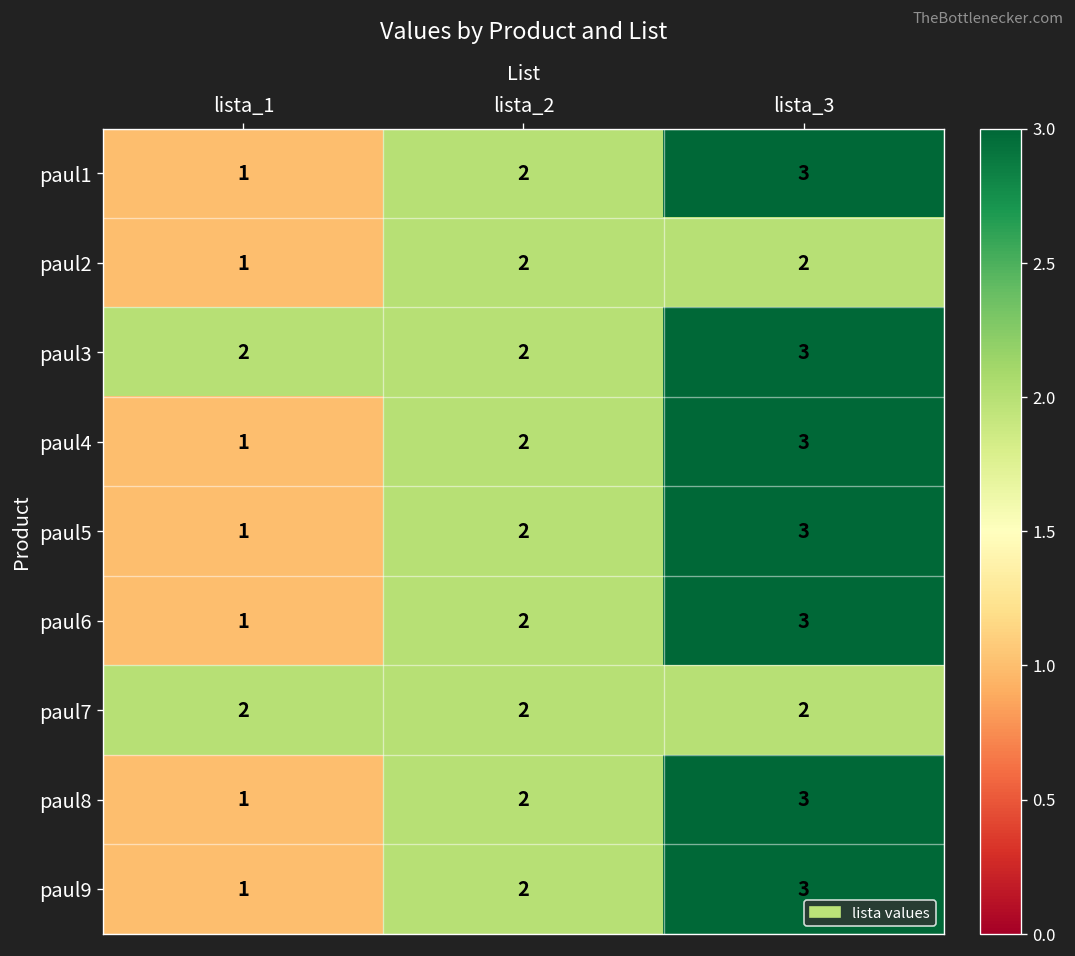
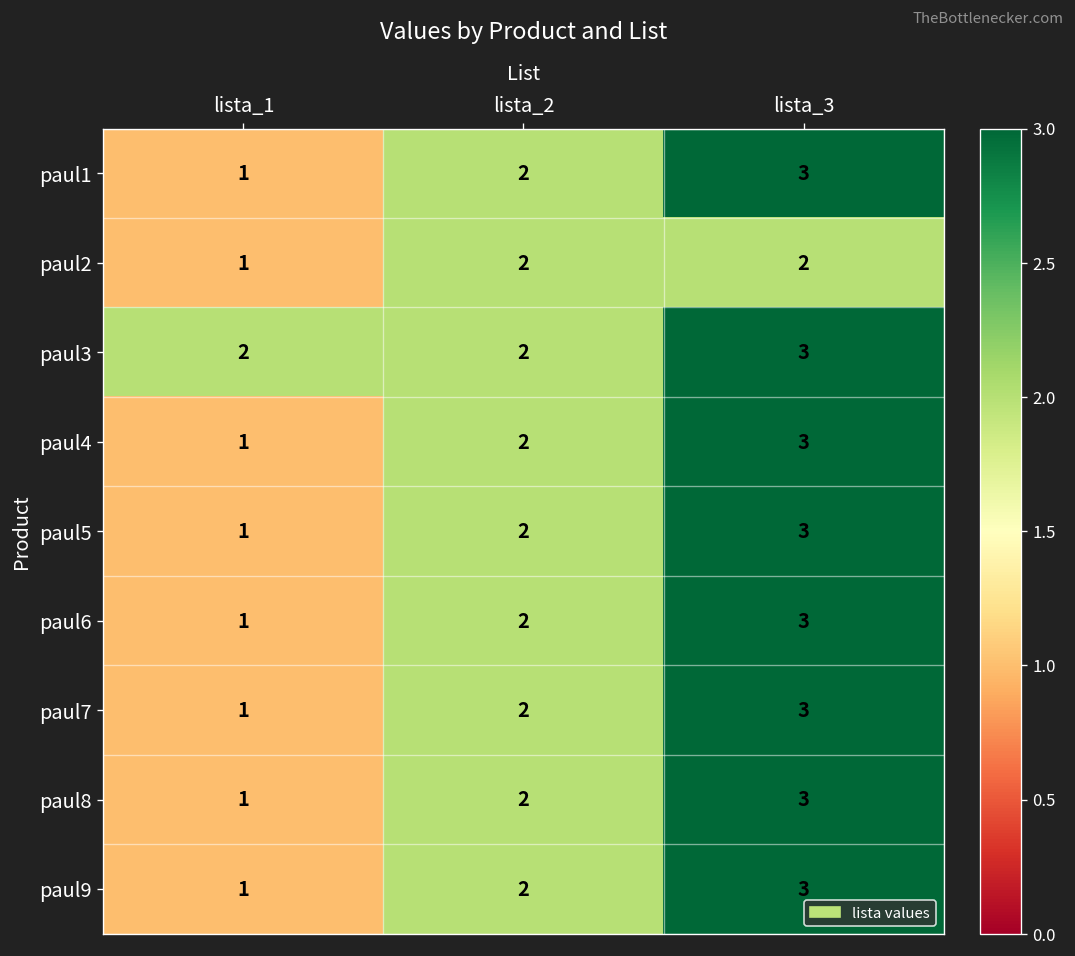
  {
    "paul1": {
      "lista_1": 1,
      "lista_2": 2,
      "lista_3": 3
    },
    "paul2": {
      "lista_1": 1,
      "lista_2": 2,
      "lista_3": 2
    },
    "paul3": {
      "lista_1": 2,
      "lista_2": 2,
      "lista_3": 3
    },
    "paul4": {
      "lista_1": 1,
      "lista_2": 2,
      "lista_3": 3
    },
    "paul5": {
      "lista_1": 1,
      "lista_2": 2,
      "lista_3": 3
    },
    "paul6": {
      "lista_1": 1,
      "lista_2": 2,
      "lista_3": 3
    },
    "paul7": {
-     "lista_1": 2,
+     "lista_1": 1,
      "lista_2": 2,
-     "lista_3": 2
+     "lista_3": 3
    },
    "paul8": {
      "lista_1": 1,
      "lista_2": 2,
      "lista_3": 3
    },
    "paul9": {
      "lista_1": 1,
      "lista_2": 2
    }
  }
